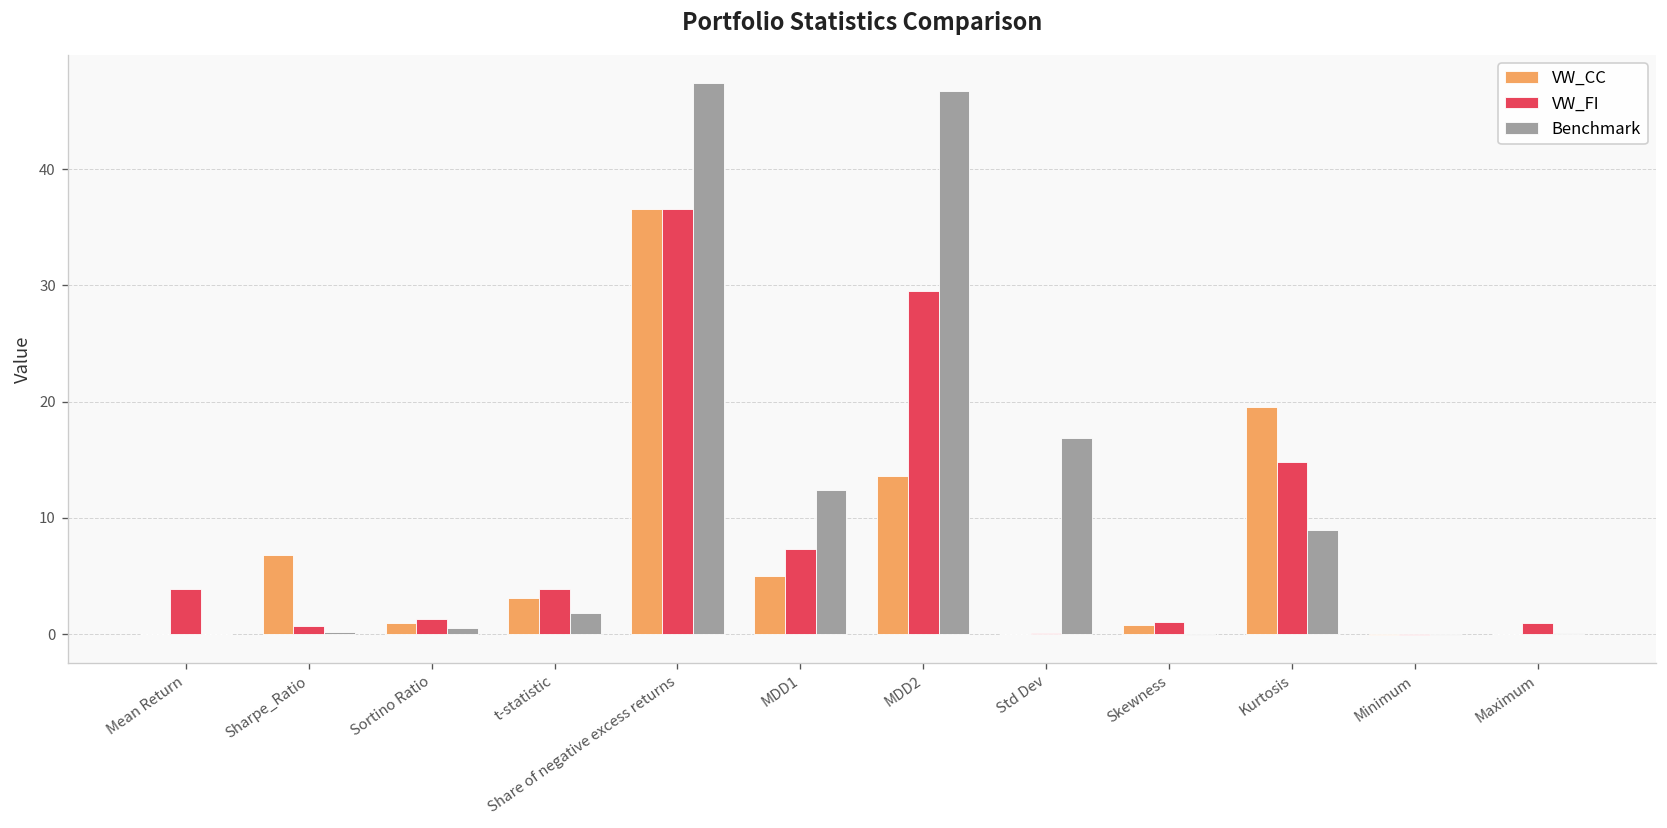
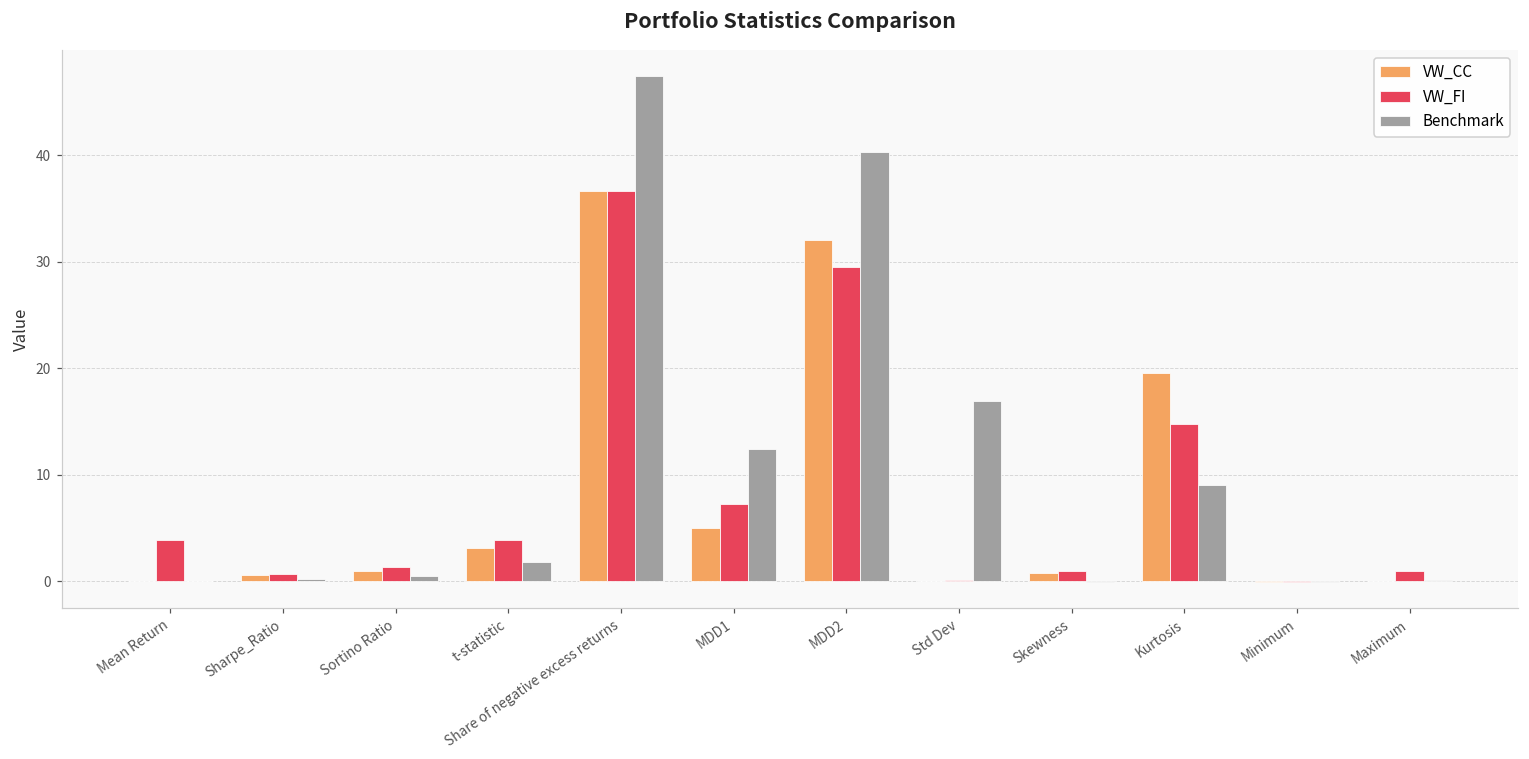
  {
    "VW_CC": {
-     "Sharpe_Ratio": 7,
+     "Sharpe_Ratio": 1,
      "Sortino Ratio": 1,
      "t-statistic": 3,
      "Share of negative excess returns": 37,
      "MDD1": 5,
-     "MDD2": 14,
+     "MDD2": 32,
      "Skewness": 1,
      "Kurtosis": 20
    },
    "VW_FI": {
      "Mean Return": 4,
      "Sharpe_Ratio": 1,
      "Sortino Ratio": 1,
      "t-statistic": 4,
      "Share of negative excess returns": 37,
      "MDD1": 7,
      "MDD2": 30,
      "Skewness": 1,
      "Kurtosis": 15,
      "Maximum": 1
    },
    "Benchmark": {
      "Sortino Ratio": 1,
      "t-statistic": 2,
      "Share of negative excess returns": 47,
      "MDD1": 12,
-     "MDD2": 47,
+     "MDD2": 40,
      "Std Dev": 17,
      "Kurtosis": 9
    }
  }
